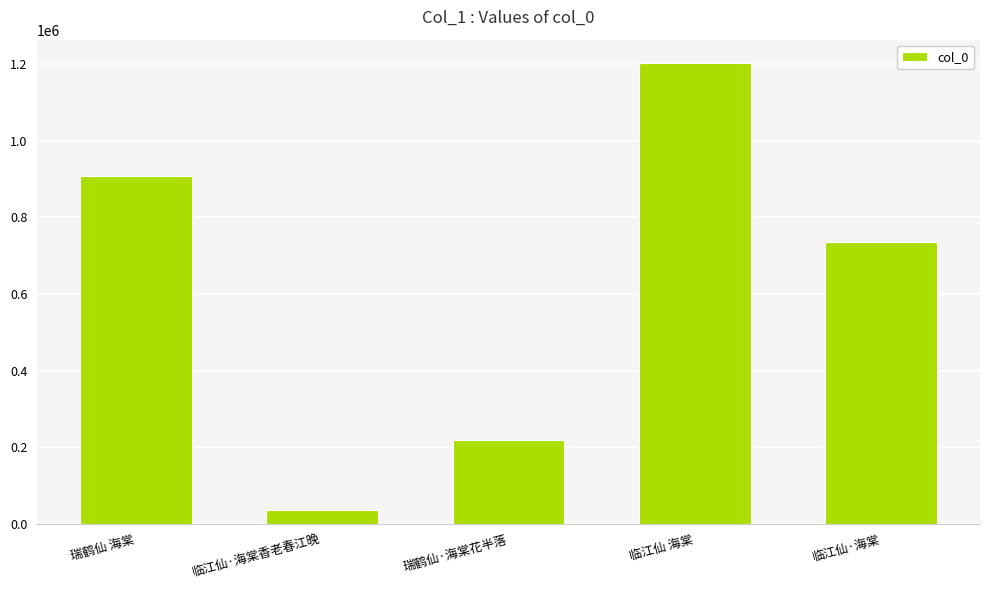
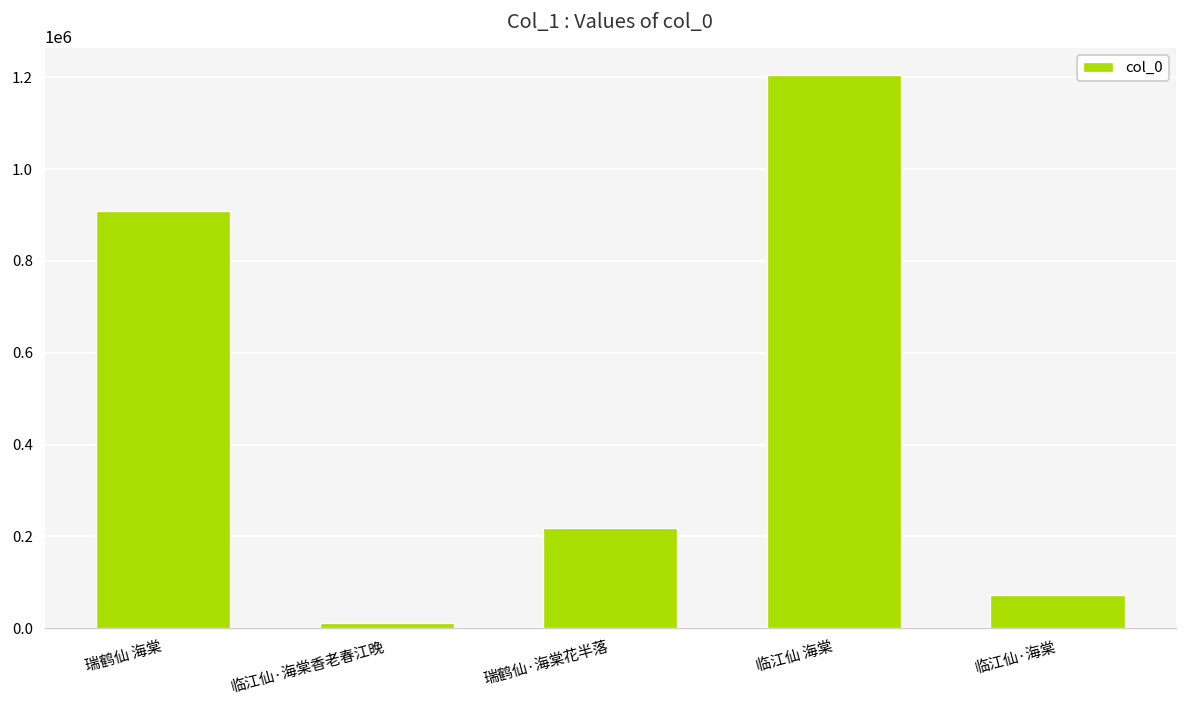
  {
    "瑞鹤仙 海棠": 910000,
-   "临江仙·海棠香老春江晚": 30000,
+   "临江仙·海棠香老春江晚": 10000,
    "瑞鹤仙·海棠花半落": 220000,
    "临江仙 海棠": 1200000,
-   "临江仙·海棠": 740000
+   "临江仙·海棠": 70000
  }
